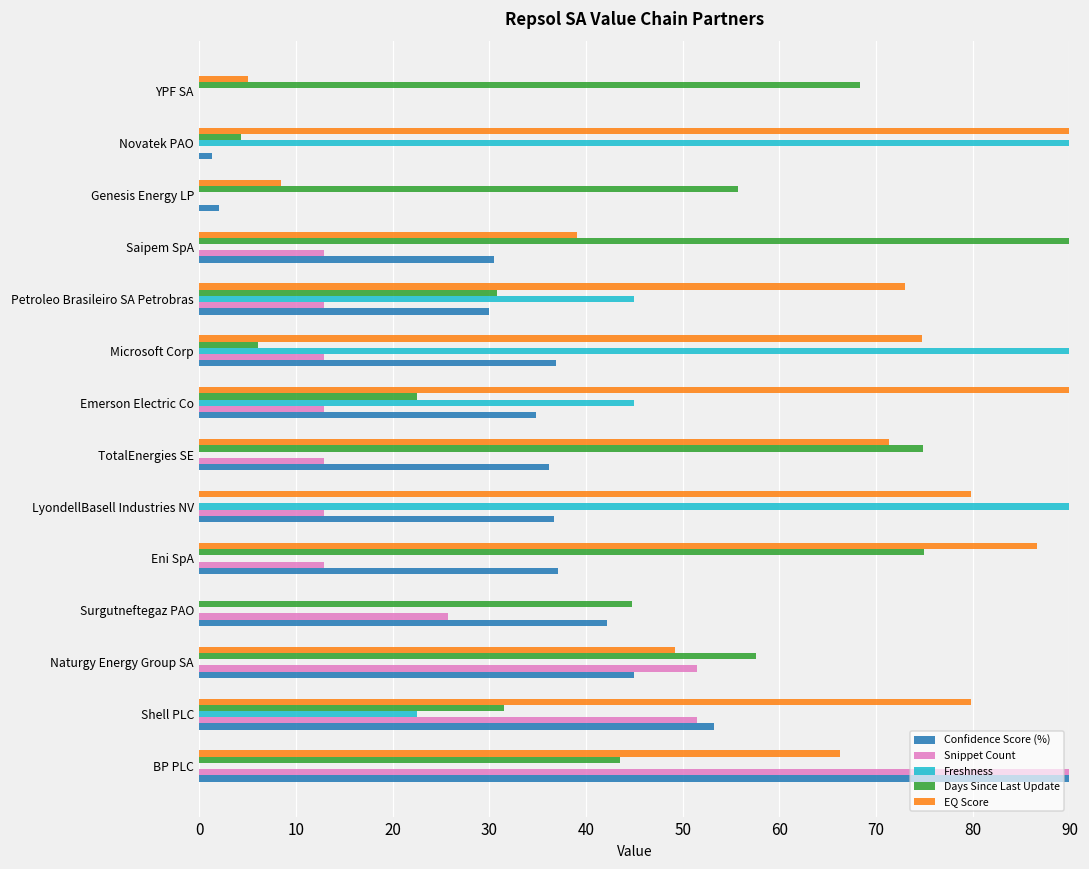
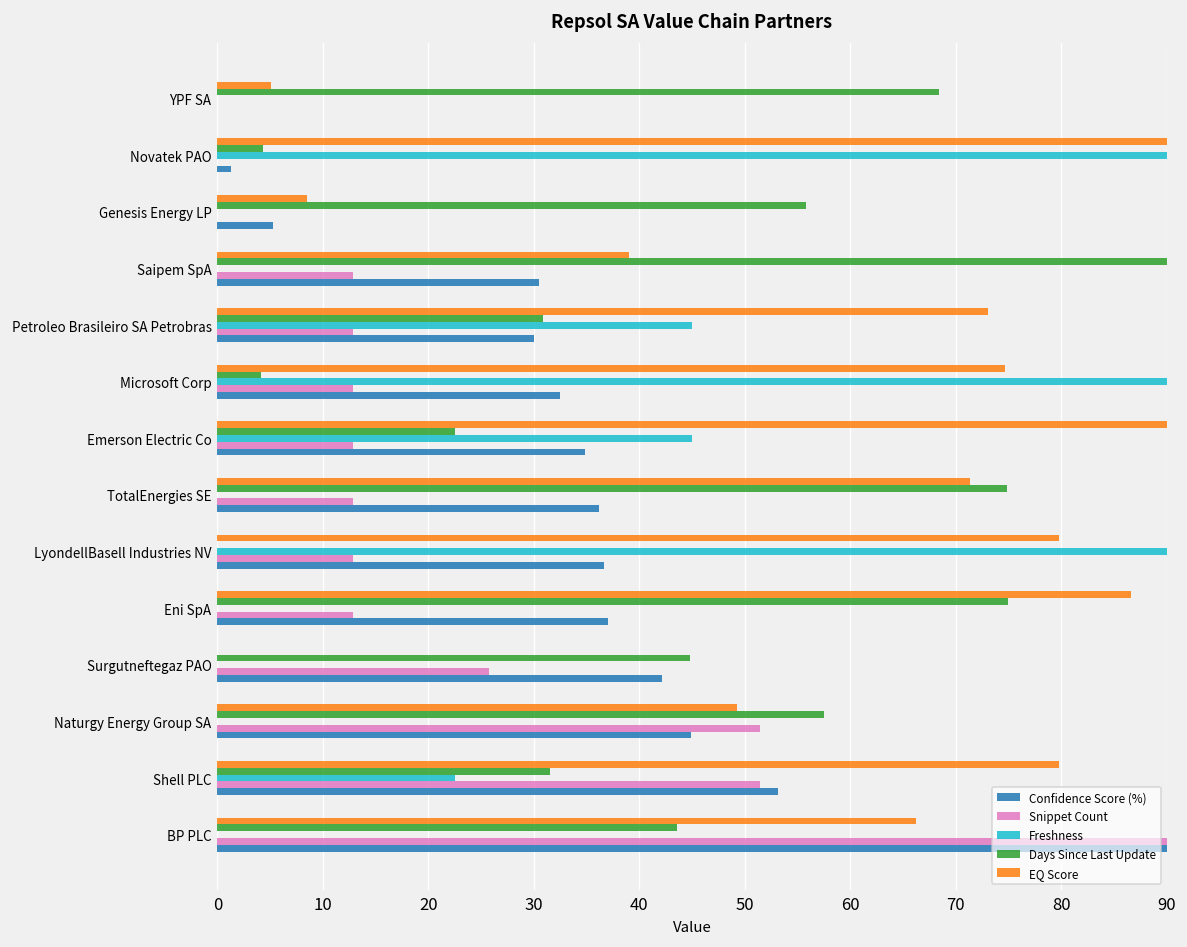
  {
    "Confidence Score (%)": {
      "YPF SA": 0,
      "Novatek PAO": 1,
-     "Genesis Energy LP": 2,
+     "Genesis Energy LP": 5,
      "Saipem SpA": 31,
      "Petroleo Brasileiro SA Petrobras": 30,
-     "Microsoft Corp": 37,
+     "Microsoft Corp": 32,
      "Emerson Electric Co": 35,
      "TotalEnergies SE": 36,
      "LyondellBasell Industries NV": 37,
      "Eni SpA": 37,
      "Surgutneftegaz PAO": 42,
      "Naturgy Energy Group SA": 45,
      "Shell PLC": 53,
      "BP PLC": 90
    },
    "Snippet Count": {
      "YPF SA": 0,
      "Novatek PAO": 0,
      "Genesis Energy LP": 0,
      "Saipem SpA": 13,
      "Petroleo Brasileiro SA Petrobras": 13,
      "Microsoft Corp": 13,
      "Emerson Electric Co": 13,
      "TotalEnergies SE": 13,
      "LyondellBasell Industries NV": 13,
      "Eni SpA": 13,
      "Surgutneftegaz PAO": 26,
      "Naturgy Energy Group SA": 51,
      "Shell PLC": 51,
      "BP PLC": 90
    },
    "Freshness": {
      "YPF SA": 0,
      "Novatek PAO": 90,
      "Genesis Energy LP": 0,
      "Saipem SpA": 0,
      "Petroleo Brasileiro SA Petrobras": 45,
      "Microsoft Corp": 90,
      "Emerson Electric Co": 45,
      "TotalEnergies SE": 0,
      "LyondellBasell Industries NV": 90,
      "Eni SpA": 0,
      "Surgutneftegaz PAO": 0,
      "Naturgy Energy Group SA": 0,
      "Shell PLC": 23,
      "BP PLC": 0
    },
    "Days Since Last Update": {
      "YPF SA": 68,
      "Novatek PAO": 4,
      "Genesis Energy LP": 56,
      "Saipem SpA": 90,
      "Petroleo Brasileiro SA Petrobras": 31,
-     "Microsoft Corp": 6,
+     "Microsoft Corp": 4,
      "Emerson Electric Co": 22,
      "TotalEnergies SE": 75,
      "LyondellBasell Industries NV": 0,
      "Eni SpA": 75,
      "Surgutneftegaz PAO": 45,
      "Naturgy Energy Group SA": 58,
      "Shell PLC": 32,
      "BP PLC": 44
    },
    "EQ Score": {
      "YPF SA": 5,
      "Novatek PAO": 90,
      "Genesis Energy LP": 8,
      "Saipem SpA": 39,
      "Petroleo Brasileiro SA Petrobras": 73,
      "Microsoft Corp": 75,
      "Emerson Electric Co": 90,
      "TotalEnergies SE": 71,
      "LyondellBasell Industries NV": 80,
      "Eni SpA": 87,
      "Surgutneftegaz PAO": 0,
      "Naturgy Energy Group SA": 49,
      "Shell PLC": 80,
      "BP PLC": 66
    }
  }
